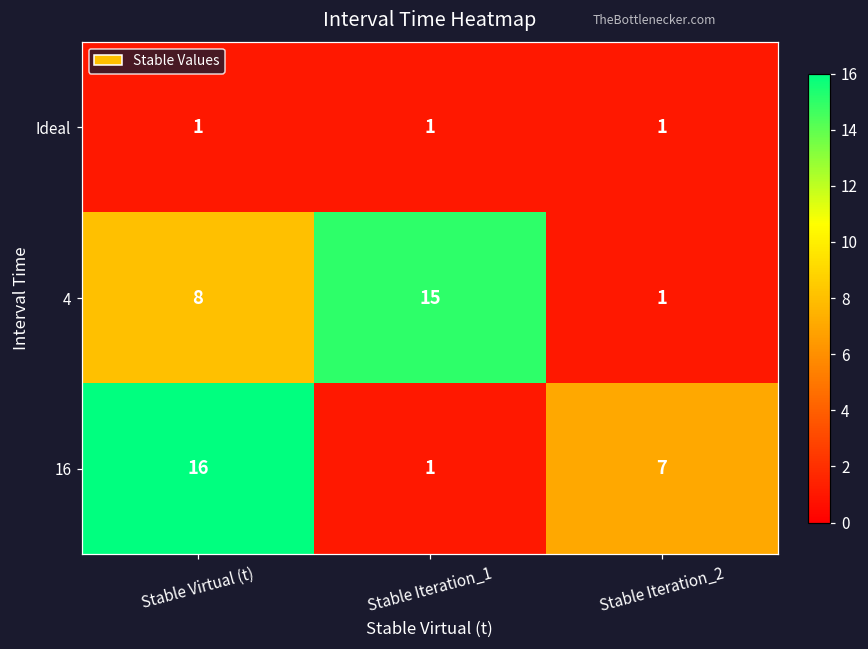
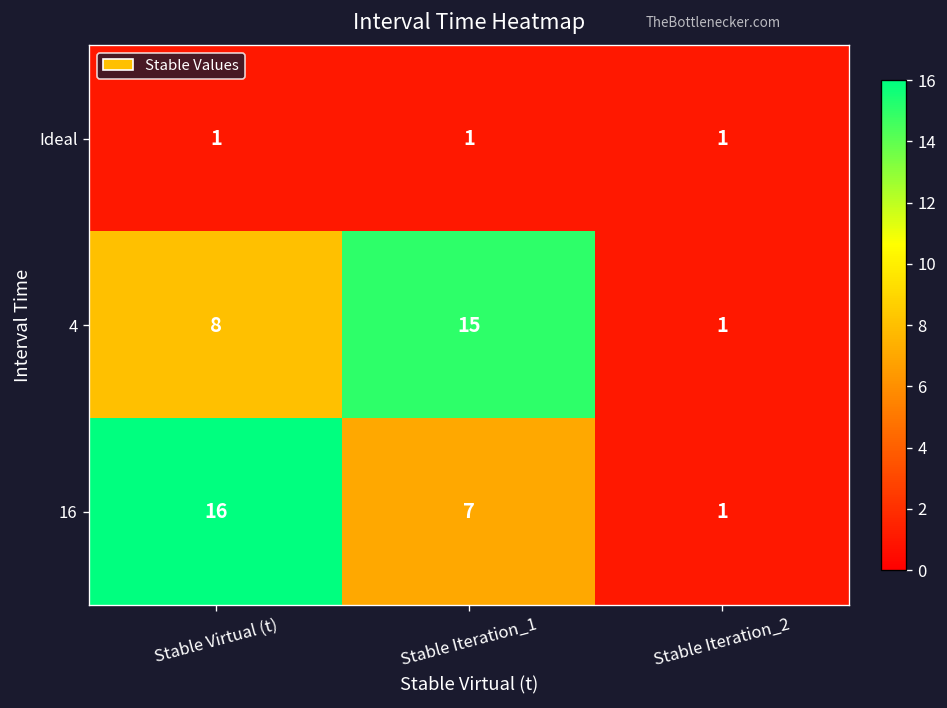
  {
    "Ideal": {
      "Stable Virtual (t)": 1,
      "Stable Iteration_1": 1,
      "Stable Iteration_2": 1
    },
    "4": {
      "Stable Virtual (t)": 8,
      "Stable Iteration_1": 15,
      "Stable Iteration_2": 1
    },
    "16": {
      "Stable Virtual (t)": 16,
-     "Stable Iteration_1": 1,
-     "Stable Iteration_2": 7
+     "Stable Iteration_1": 7,
+     "Stable Iteration_2": 1
    }
  }
